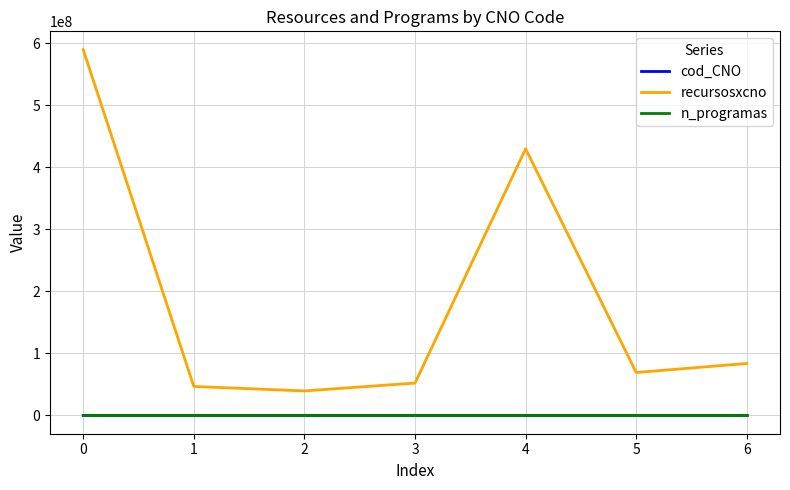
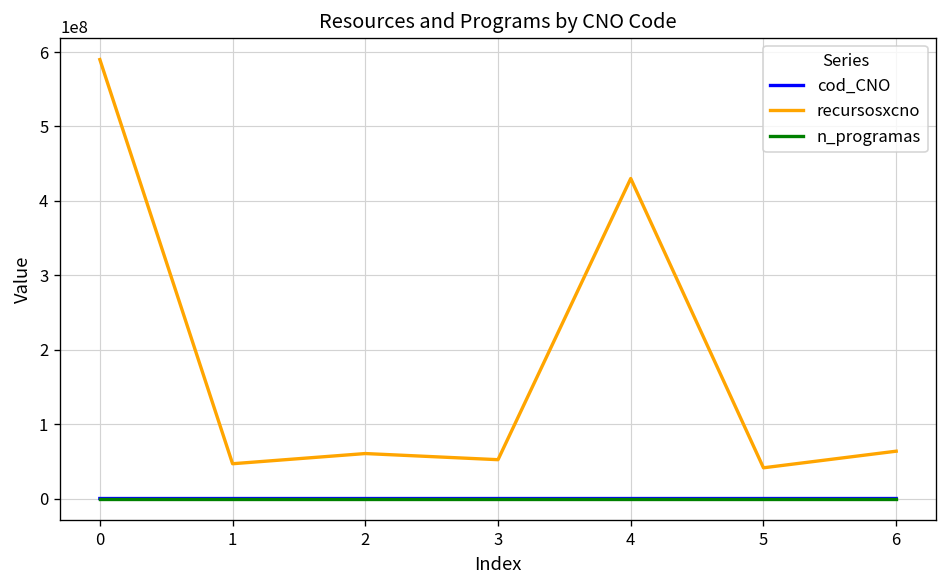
  {
    "n_programas": {
      "0": 0,
      "1": 0,
      "2": 0,
      "3": 0,
      "4": 0,
      "5": 0,
      "6": 0
    },
    "recursosxcno": {
      "0": 590000000,
      "1": 50000000,
-     "2": 40000000,
+     "2": 60000000,
      "3": 50000000,
      "4": 430000000,
-     "5": 70000000,
-     "6": 80000000
+     "5": 40000000,
+     "6": 60000000
    }
  }
